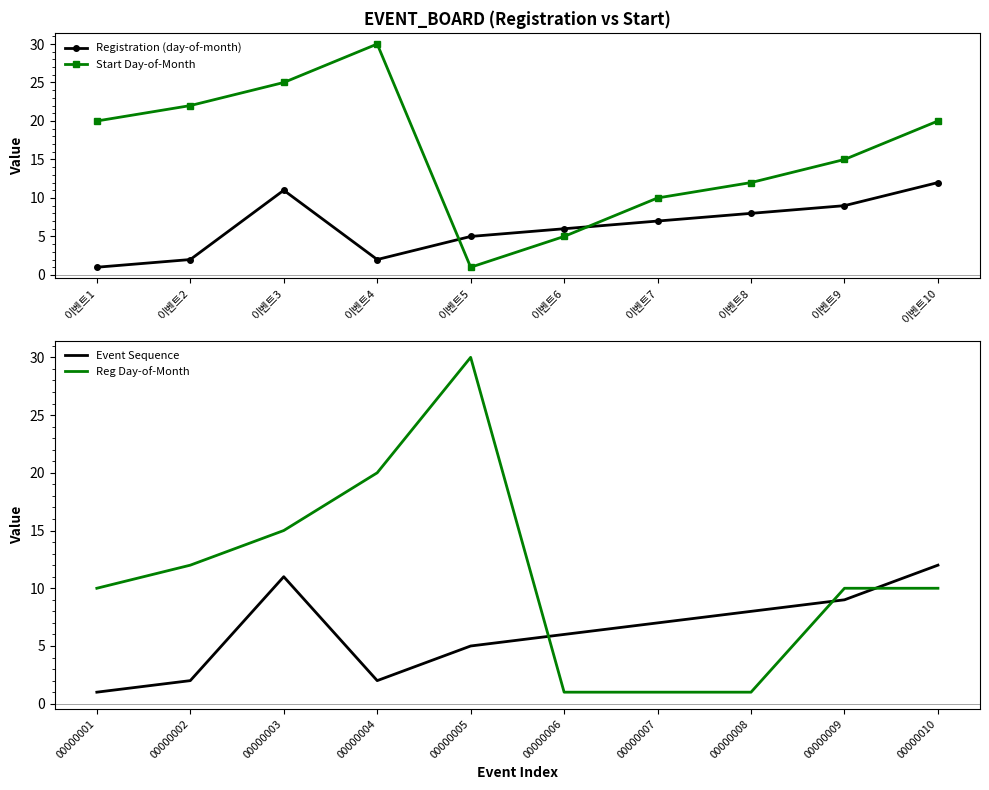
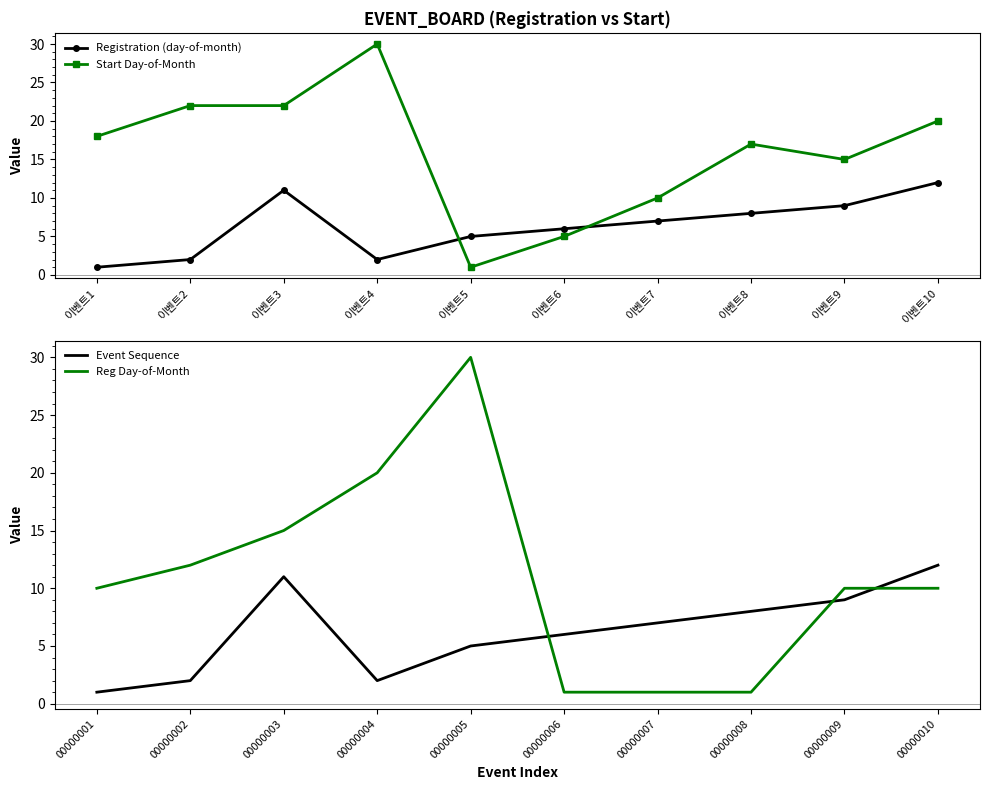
  {
    "EVENT_BOARD (Registration vs Start)": {
      "Registration (day-of-month)": {
        "이벤트1": 1,
        "이벤트2": 2,
        "이벤트3": 11,
        "이벤트4": 2,
        "이벤트5": 5,
        "이벤트6": 6,
        "이벤트7": 7,
        "이벤트8": 8,
        "이벤트9": 9,
        "이벤트10": 12
      },
      "Start Day-of-Month": {
-       "이벤트1": 20,
+       "이벤트1": 18,
        "이벤트2": 22,
-       "이벤트3": 25,
+       "이벤트3": 22,
        "이벤트4": 30,
        "이벤트5": 1,
        "이벤트6": 5,
        "이벤트7": 10,
-       "이벤트8": 12,
+       "이벤트8": 17,
        "이벤트9": 15,
        "이벤트10": 20
      }
    }
  }
